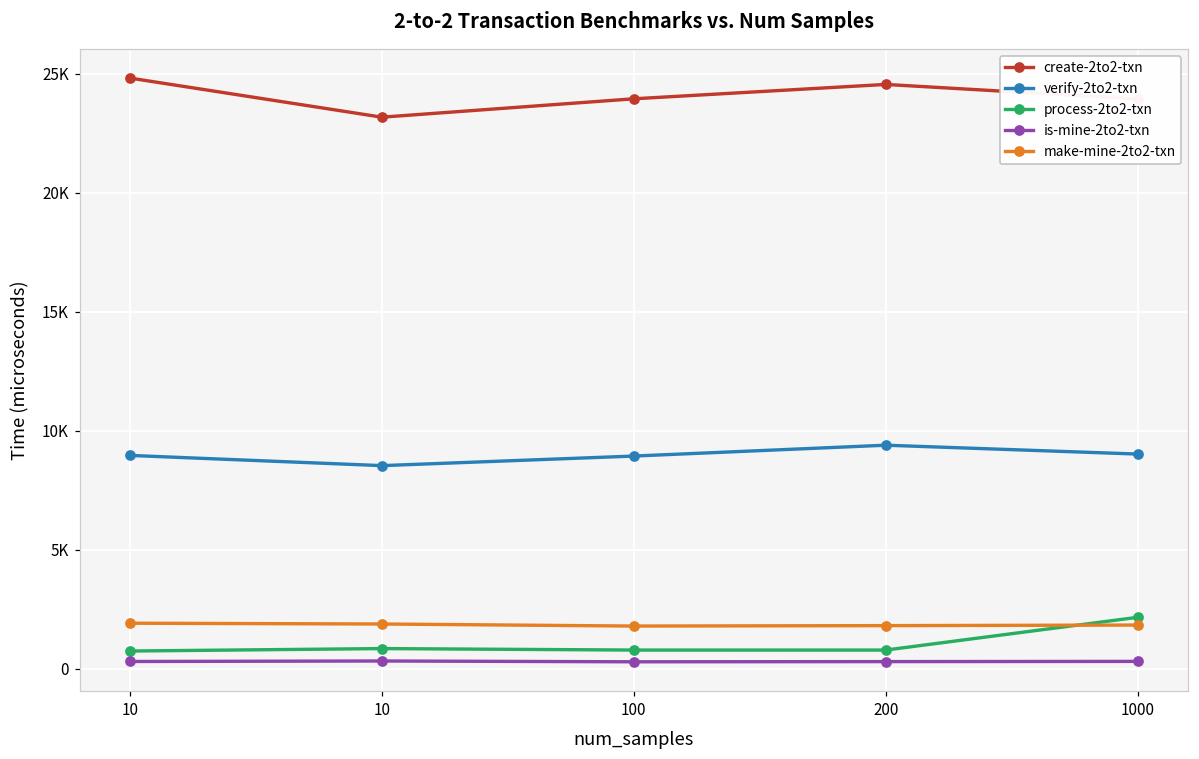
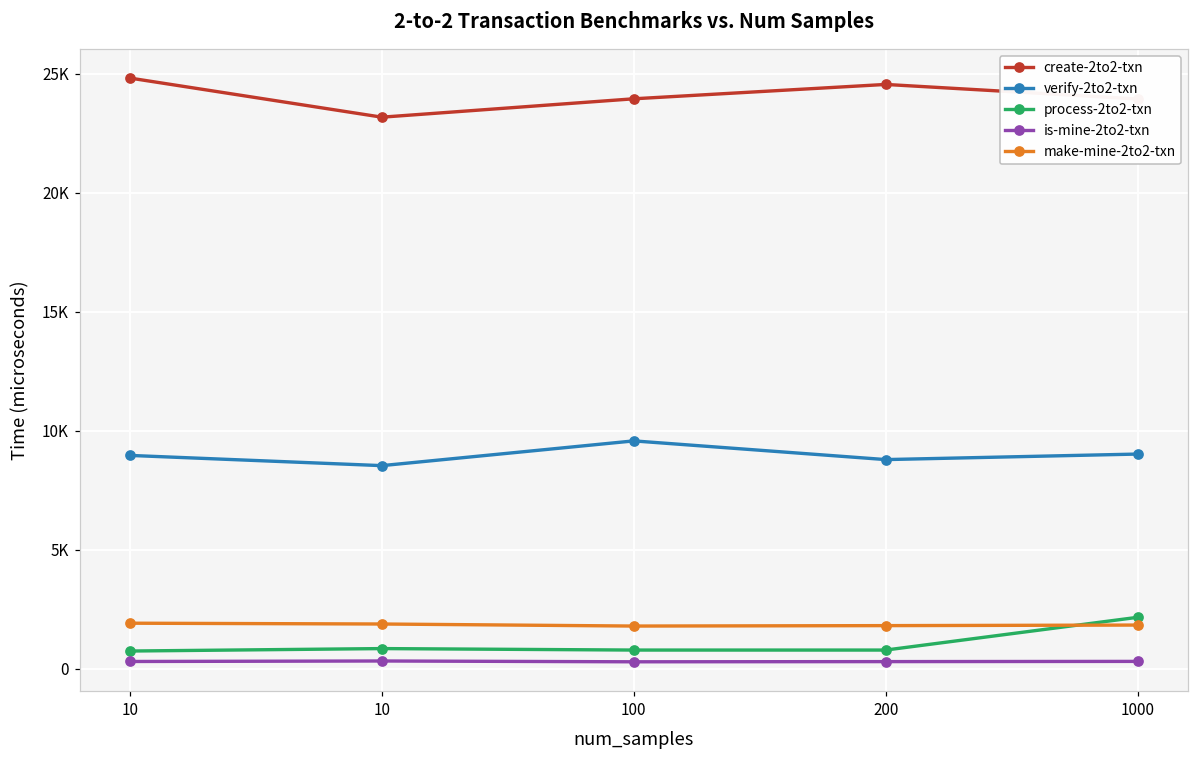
  {
    "create-2to2-txn": {
      "100": 23900,
      "200": 24500
    },
    "verify-2to2-txn": {
-     "100": 8900,
-     "200": 9400,
+     "100": 9600,
+     "200": 8800,
      "1000": 9000
    },
    "process-2to2-txn": {
      "100": 800,
      "200": 800,
      "1000": 2200
    },
    "is-mine-2to2-txn": {
      "100": 300,
      "200": 300,
      "1000": 300
    },
    "make-mine-2to2-txn": {
      "100": 1800,
      "200": 1800,
      "1000": 1800
    }
  }
